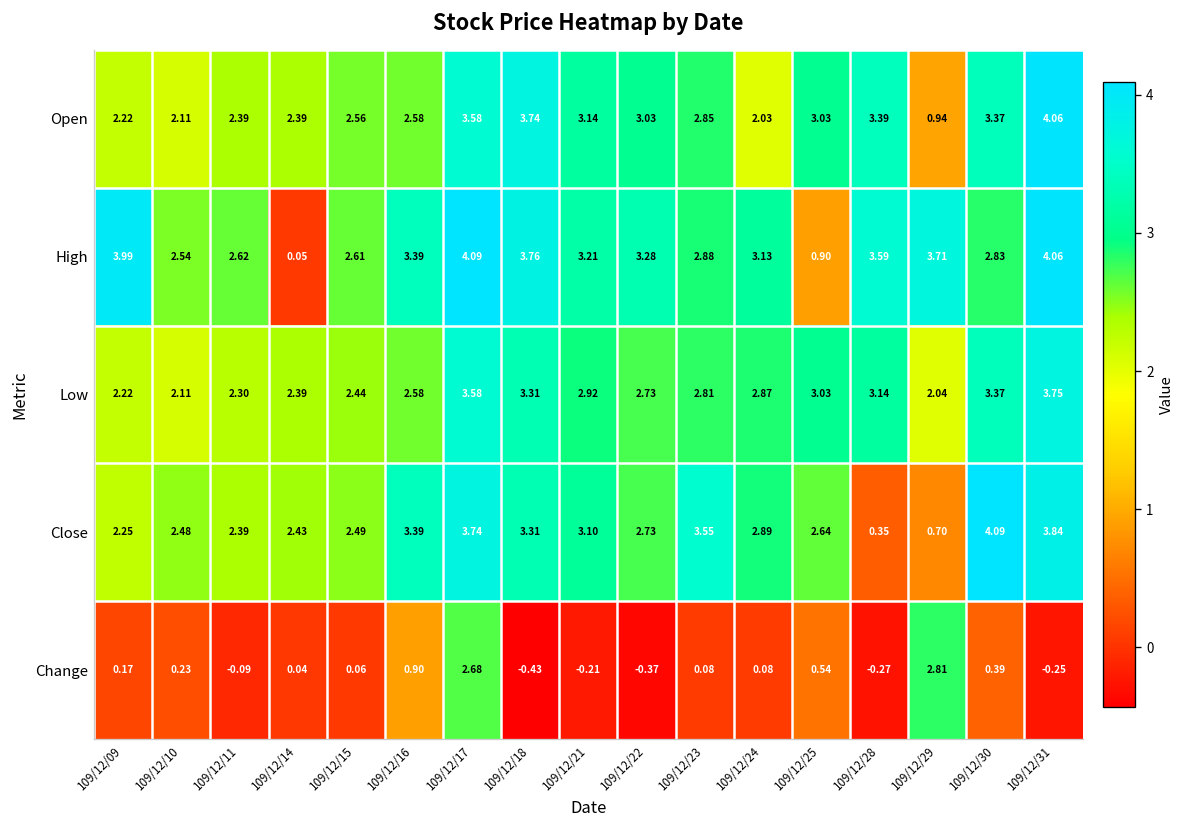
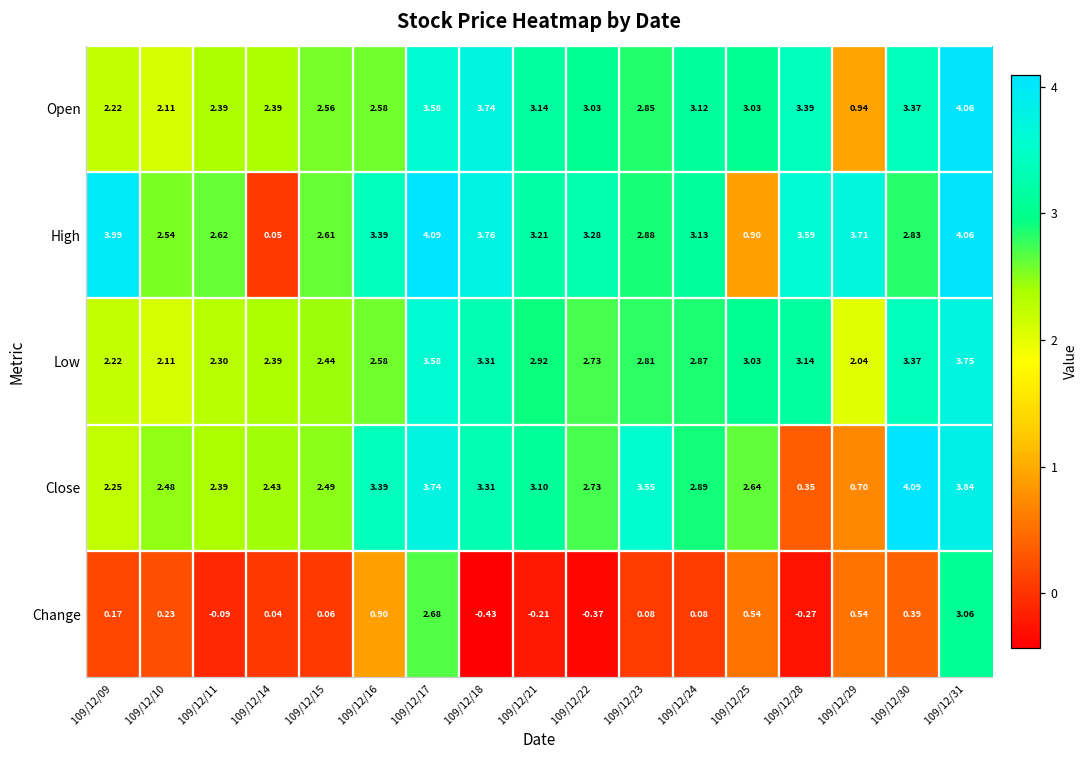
  {
    "Open": {
      "109/12/09": 2.22,
      "109/12/10": 2.11,
      "109/12/11": 2.39,
      "109/12/14": 2.39,
      "109/12/15": 2.56,
      "109/12/16": 2.58,
      "109/12/17": 3.58,
      "109/12/18": 3.74,
      "109/12/21": 3.14,
      "109/12/22": 3.03,
      "109/12/23": 2.85,
-     "109/12/24": 2.03,
+     "109/12/24": 3.12,
      "109/12/25": 3.03,
      "109/12/28": 3.39,
      "109/12/29": 0.94,
      "109/12/30": 3.37,
      "109/12/31": 4.06
    },
    "High": {
      "109/12/09": 3.99,
      "109/12/10": 2.54,
      "109/12/11": 2.62,
      "109/12/14": 0.05,
      "109/12/15": 2.61,
      "109/12/16": 3.39,
      "109/12/17": 4.09,
      "109/12/18": 3.76,
      "109/12/21": 3.21,
      "109/12/22": 3.28,
      "109/12/23": 2.88,
      "109/12/24": 3.13,
      "109/12/25": 0.90,
      "109/12/28": 3.59,
      "109/12/29": 3.71,
      "109/12/30": 2.83,
      "109/12/31": 4.06
    },
    "Low": {
      "109/12/09": 2.22,
      "109/12/10": 2.11,
      "109/12/11": 2.30,
      "109/12/14": 2.39,
      "109/12/15": 2.44,
      "109/12/16": 2.58,
      "109/12/17": 3.58,
      "109/12/18": 3.31,
      "109/12/21": 2.92,
      "109/12/22": 2.73,
      "109/12/23": 2.81,
      "109/12/24": 2.87,
      "109/12/25": 3.03,
      "109/12/28": 3.14,
      "109/12/29": 2.04,
      "109/12/30": 3.37,
      "109/12/31": 3.75
    },
    "Close": {
      "109/12/09": 2.25,
      "109/12/10": 2.48,
      "109/12/11": 2.39,
      "109/12/14": 2.43,
      "109/12/15": 2.49,
      "109/12/16": 3.39,
      "109/12/17": 3.74,
      "109/12/18": 3.31,
      "109/12/21": 3.10,
      "109/12/22": 2.73,
      "109/12/23": 3.55,
      "109/12/24": 2.89,
      "109/12/25": 2.64,
      "109/12/28": 0.35,
      "109/12/29": 0.70,
      "109/12/30": 4.09,
      "109/12/31": 3.84
    },
    "Change": {
      "109/12/09": 0.17,
      "109/12/10": 0.23,
      "109/12/11": -0.09,
      "109/12/14": 0.04,
      "109/12/15": 0.06,
      "109/12/16": 0.90,
      "109/12/17": 2.68,
      "109/12/18": -0.43,
      "109/12/21": -0.21,
      "109/12/22": -0.37,
      "109/12/23": 0.08,
      "109/12/24": 0.08,
      "109/12/25": 0.54,
      "109/12/28": -0.27,
-     "109/12/29": 2.81,
+     "109/12/29": 0.54,
      "109/12/30": 0.39,
-     "109/12/31": -0.25
+     "109/12/31": 3.06
    }
  }
